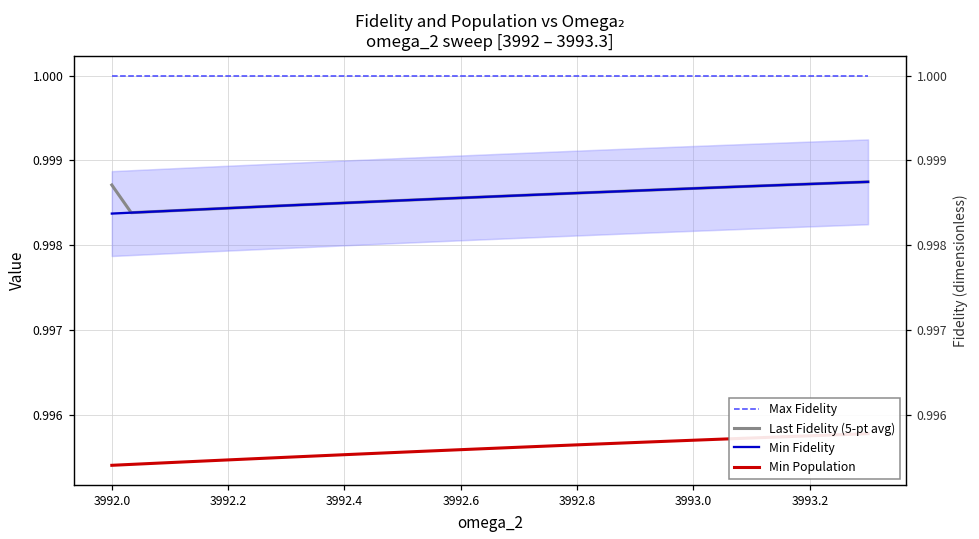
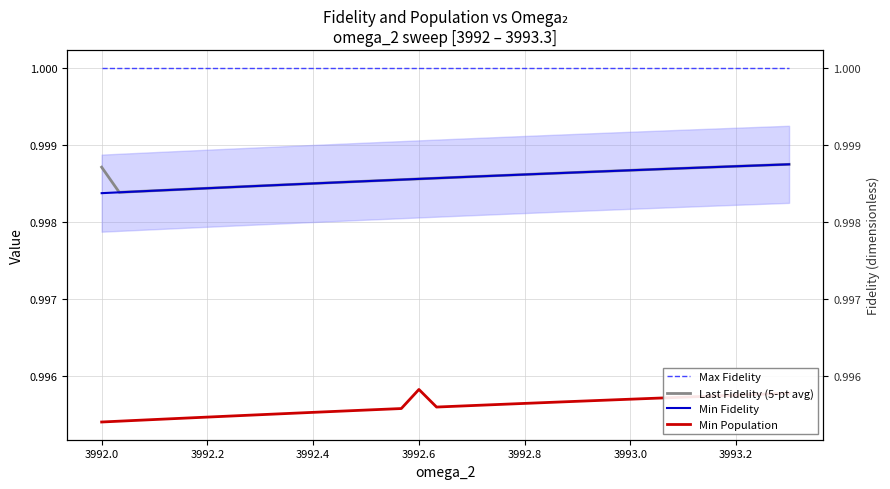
  {
    "Max Fidelity": {
      "3992.0": 1.0000,
      "3992.2": 1.0000,
      "3992.4": 1.0000,
      "3992.6": 1.0000,
      "3992.8": 1.0000,
      "3993.0": 1.0000,
      "3993.2": 1.0000
    },
    "Last Fidelity (5-pt avg)": {
      "3992.0": 0.9987
    },
    "Min Fidelity": {
      "3992.0": 0.9984
    },
    "Min Population": {
      "3992.0": 0.9954,
      "3992.2": 0.9955,
      "3992.4": 0.9955,
-     "3992.6": 0.9956,
+     "3992.6": 0.9958,
      "3992.8": 0.9956,
      "3993.0": 0.9957
    }
  }
